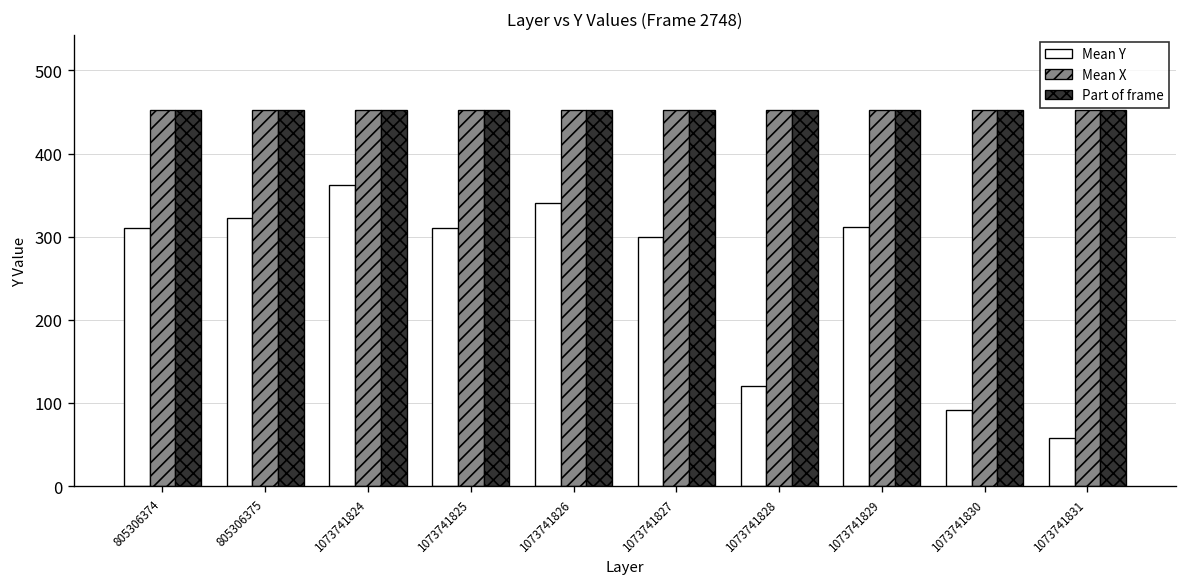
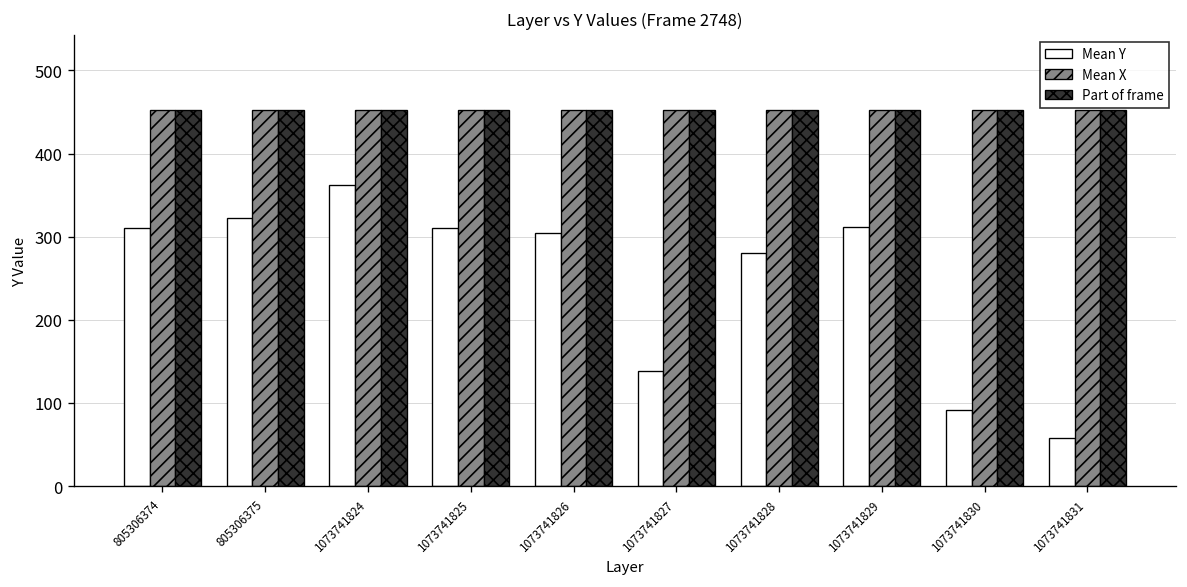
  {
    "Mean Y": {
      "805306374": 310,
      "805306375": 320,
      "1073741824": 360,
      "1073741825": 310,
-     "1073741826": 340,
-     "1073741827": 300,
-     "1073741828": 120,
+     "1073741826": 310,
+     "1073741827": 140,
+     "1073741828": 280,
      "1073741829": 310,
      "1073741830": 90,
      "1073741831": 60
    },
    "Mean X": {
      "805306374": 450,
      "805306375": 450,
      "1073741824": 450,
      "1073741825": 450,
      "1073741826": 450,
      "1073741827": 450,
      "1073741828": 450,
      "1073741829": 450,
      "1073741830": 450,
      "1073741831": 450
    },
    "Part of frame": {
      "805306374": 450,
      "805306375": 450,
      "1073741824": 450,
      "1073741825": 450,
      "1073741826": 450,
      "1073741827": 450,
      "1073741828": 450,
      "1073741829": 450,
      "1073741830": 450,
      "1073741831": 450
    }
  }
